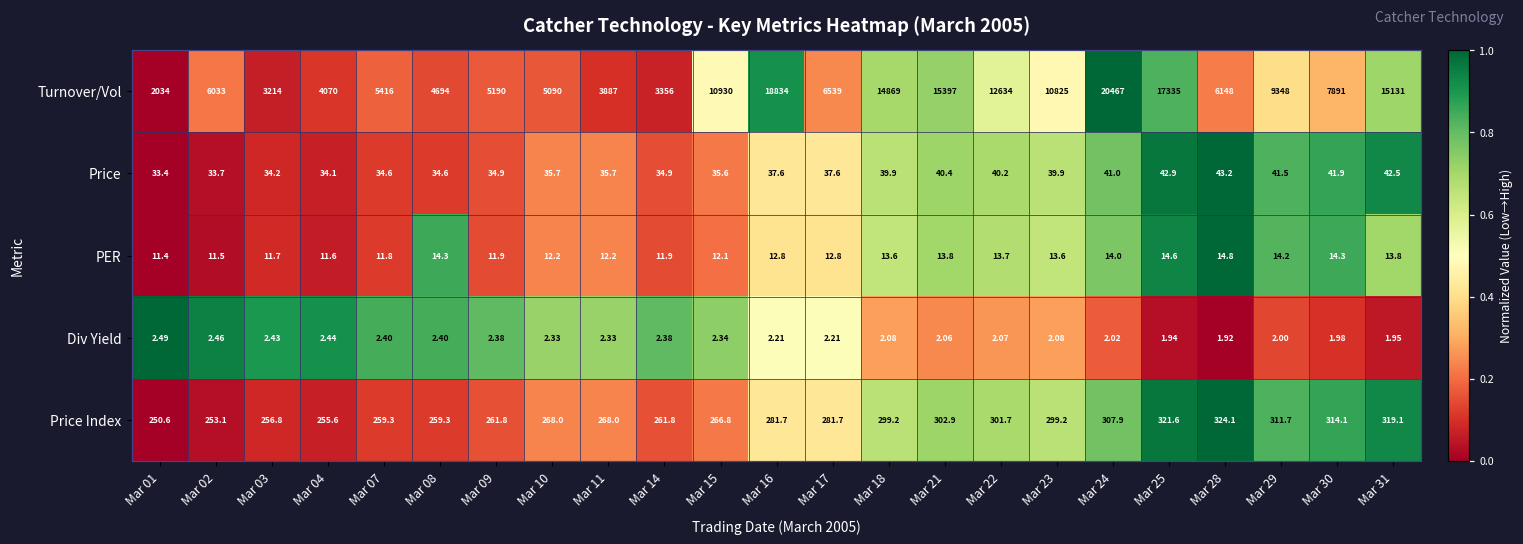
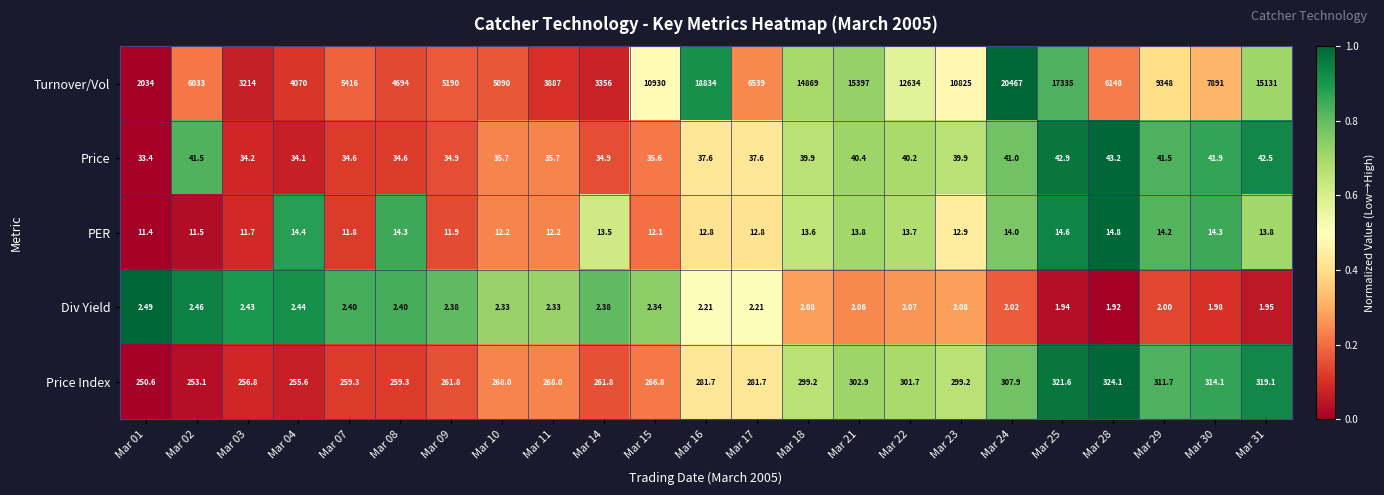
  {
    "Turnover/Vol": {
      "Mar 01": 2034,
      "Mar 02": 6033,
      "Mar 03": 3214,
      "Mar 04": 4070,
      "Mar 07": 5416,
      "Mar 08": 4694,
      "Mar 09": 5190,
      "Mar 10": 5090,
      "Mar 11": 3887,
      "Mar 14": 3356,
      "Mar 15": 10930,
      "Mar 16": 18834,
      "Mar 17": 6539,
      "Mar 18": 14869,
      "Mar 21": 15397,
      "Mar 22": 12634,
      "Mar 23": 10825,
      "Mar 24": 20467,
      "Mar 25": 17335,
      "Mar 28": 6148,
      "Mar 29": 9348,
      "Mar 30": 7891,
      "Mar 31": 15131
    },
    "Price": {
      "Mar 01": 33.4,
-     "Mar 02": 33.7,
+     "Mar 02": 41.5,
      "Mar 03": 34.2,
      "Mar 04": 34.1,
      "Mar 07": 34.6,
      "Mar 08": 34.6,
      "Mar 09": 34.9,
      "Mar 10": 35.7,
      "Mar 11": 35.7,
      "Mar 14": 34.9,
      "Mar 15": 35.6,
      "Mar 16": 37.6,
      "Mar 17": 37.6,
      "Mar 18": 39.9,
      "Mar 21": 40.4,
      "Mar 22": 40.2,
      "Mar 23": 39.9,
      "Mar 24": 41.0,
      "Mar 25": 42.9,
      "Mar 28": 43.2,
      "Mar 29": 41.5,
      "Mar 30": 41.9,
      "Mar 31": 42.5
    },
    "PER": {
      "Mar 01": 11.4,
      "Mar 02": 11.5,
      "Mar 03": 11.7,
-     "Mar 04": 11.6,
+     "Mar 04": 14.4,
      "Mar 07": 11.8,
      "Mar 08": 14.3,
      "Mar 09": 11.9,
      "Mar 10": 12.2,
      "Mar 11": 12.2,
-     "Mar 14": 11.9,
+     "Mar 14": 13.5,
      "Mar 15": 12.1,
      "Mar 16": 12.8,
      "Mar 17": 12.8,
      "Mar 18": 13.6,
      "Mar 21": 13.8,
      "Mar 22": 13.7,
-     "Mar 23": 13.6,
+     "Mar 23": 12.9,
      "Mar 24": 14.0,
      "Mar 25": 14.6,
      "Mar 28": 14.8,
      "Mar 29": 14.2,
      "Mar 30": 14.3,
      "Mar 31": 13.8
    },
    "Div Yield": {
      "Mar 01": 2.49,
      "Mar 02": 2.46,
      "Mar 03": 2.43,
      "Mar 04": 2.44,
      "Mar 07": 2.40,
      "Mar 08": 2.40,
      "Mar 09": 2.38,
      "Mar 10": 2.33,
      "Mar 11": 2.33,
      "Mar 14": 2.38,
      "Mar 15": 2.34,
      "Mar 16": 2.21,
      "Mar 17": 2.21,
      "Mar 18": 2.08,
      "Mar 21": 2.06,
      "Mar 22": 2.07,
      "Mar 23": 2.08,
      "Mar 24": 2.02,
      "Mar 25": 1.94,
      "Mar 28": 1.92,
      "Mar 29": 2.00,
      "Mar 30": 1.98,
      "Mar 31": 1.95
    },
    "Price Index": {
      "Mar 01": 250.6,
      "Mar 02": 253.1,
      "Mar 03": 256.8,
      "Mar 04": 255.6,
      "Mar 07": 259.3,
      "Mar 08": 259.3,
      "Mar 09": 261.8,
      "Mar 10": 268.0,
      "Mar 11": 268.0,
      "Mar 14": 261.8,
      "Mar 15": 266.8,
      "Mar 16": 281.7,
      "Mar 17": 281.7,
      "Mar 18": 299.2,
      "Mar 21": 302.9,
      "Mar 22": 301.7,
      "Mar 23": 299.2,
      "Mar 24": 307.9,
      "Mar 25": 321.6,
      "Mar 28": 324.1,
      "Mar 29": 311.7,
      "Mar 30": 314.1,
      "Mar 31": 319.1
    }
  }
